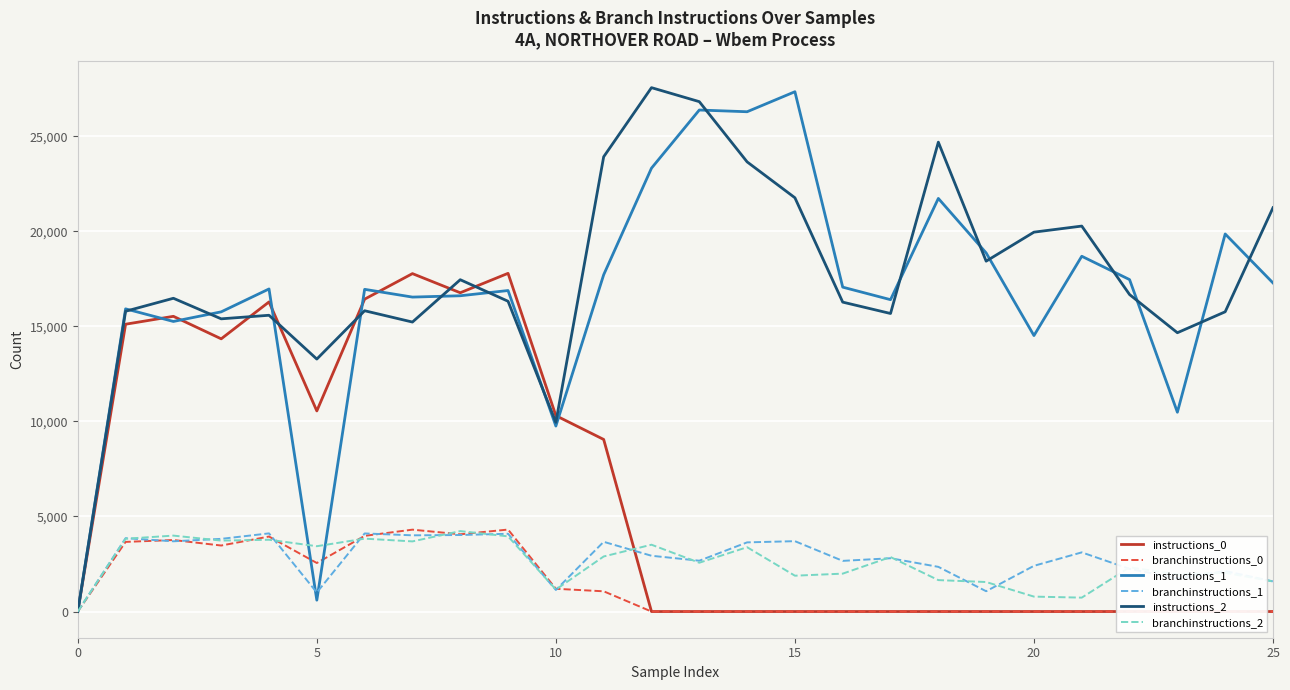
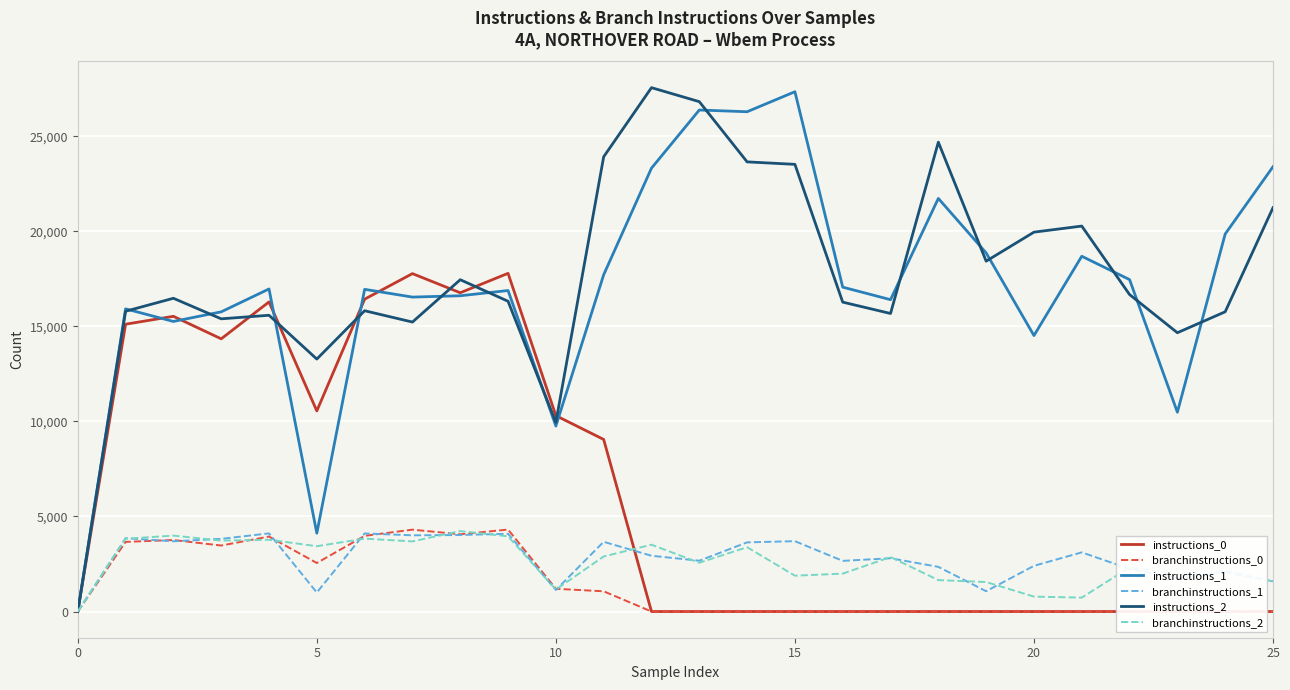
  {
    "instructions_1": {
-     "5": "600",
+     "5": "4,100",
      "10": "9,800",
      "15": "27,300",
      "20": "14,500",
-     "25": "17,300"
+     "25": "23,400"
    },
    "instructions_2": {
      "5": "13,300",
      "10": "10,000",
-     "15": "21,800",
+     "15": "23,500",
      "20": "20,000",
      "25": "21,200"
    }
  }
